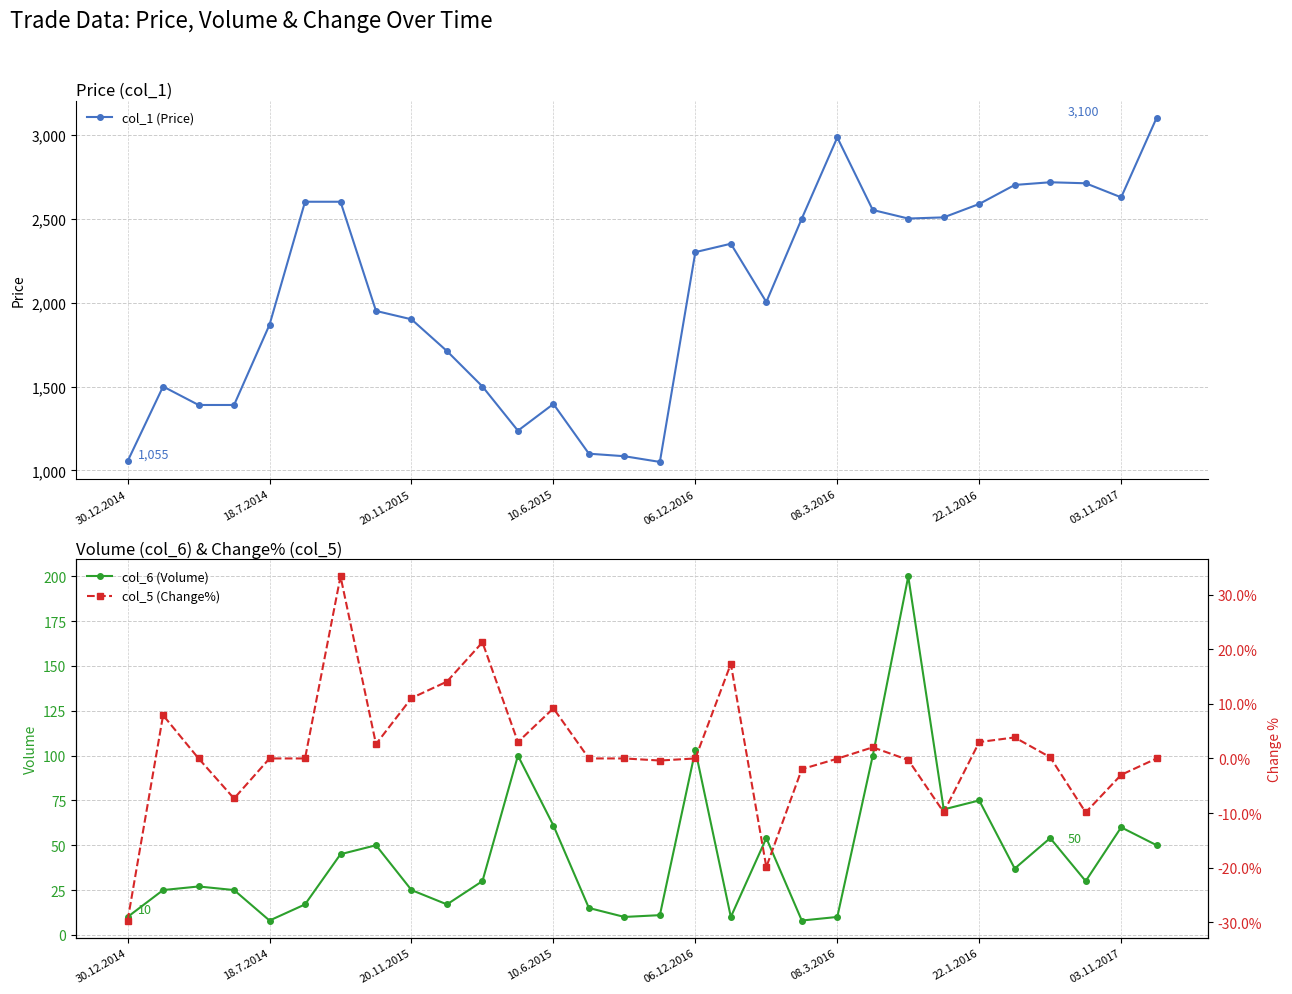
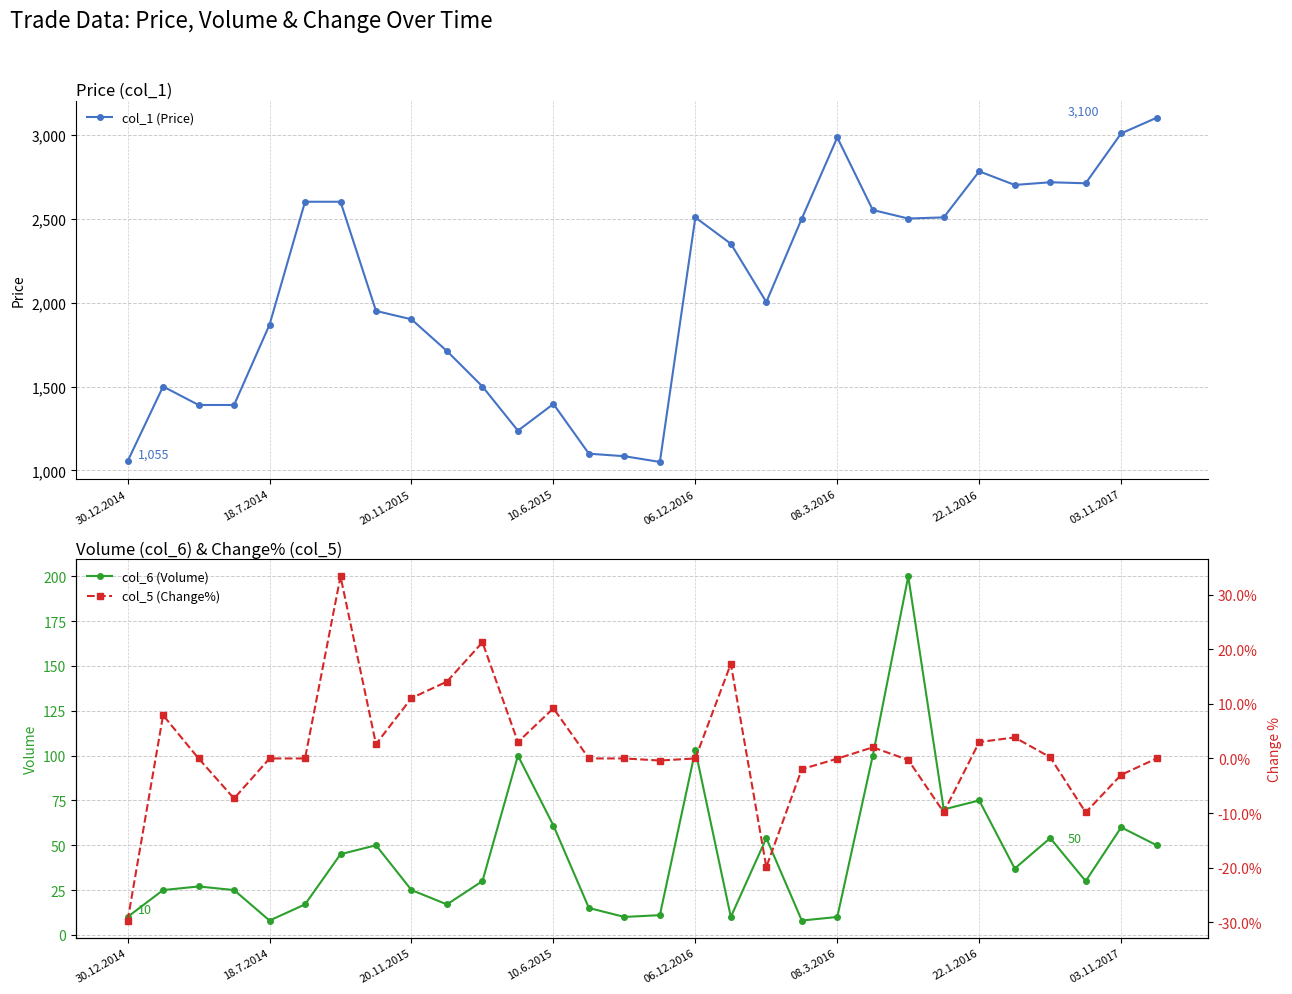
  {
    "Price (col_1)": {
      "18.7.2014": "1,870",
      "20.11.2015": "1,900",
      "10.6.2015": "1,400",
-     "06.12.2016": "2,300",
+     "06.12.2016": "2,510",
      "08.3.2016": "2,980",
-     "22.1.2016": "2,590",
-     "03.11.2017": "2,630"
+     "22.1.2016": "2,780",
+     "03.11.2017": "3,010"
    },
    "Volume (col_6) & Change% (col_5)": {
      "col_6 (Volume)": {
        "30.12.2014": "10"
      }
    }
  }
